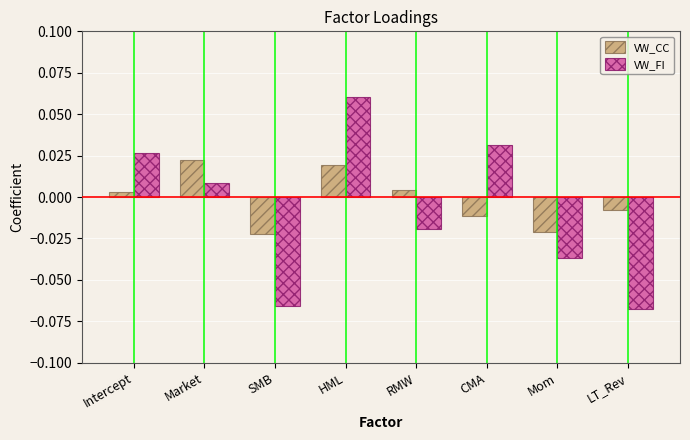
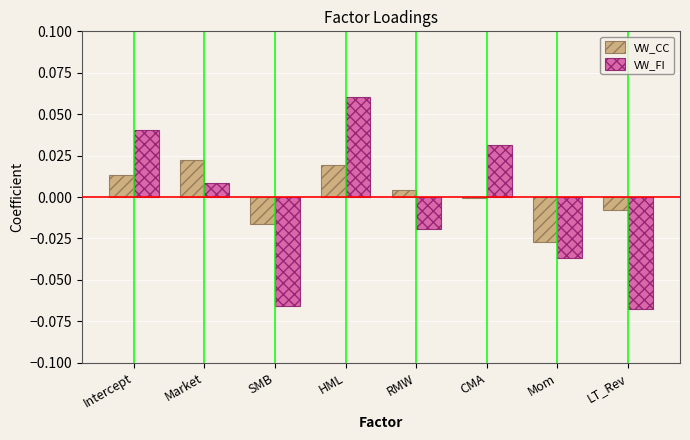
  {
    "VW_CC": {
-     "Intercept": 0.003,
+     "Intercept": 0.013,
      "Market": 0.022,
-     "SMB": -0.022,
+     "SMB": -0.016,
      "HML": 0.019,
      "RMW": 0.004,
-     "CMA": -0.012,
-     "Mom": -0.021,
+     "CMA": -0.001,
+     "Mom": -0.027,
      "LT_Rev": -0.008
    },
    "VW_FI": {
-     "Intercept": 0.026,
+     "Intercept": 0.041,
      "Market": 0.008,
      "SMB": -0.066,
      "HML": 0.060,
      "RMW": -0.019,
      "CMA": 0.031,
      "Mom": -0.037,
      "LT_Rev": -0.067
    }
  }
